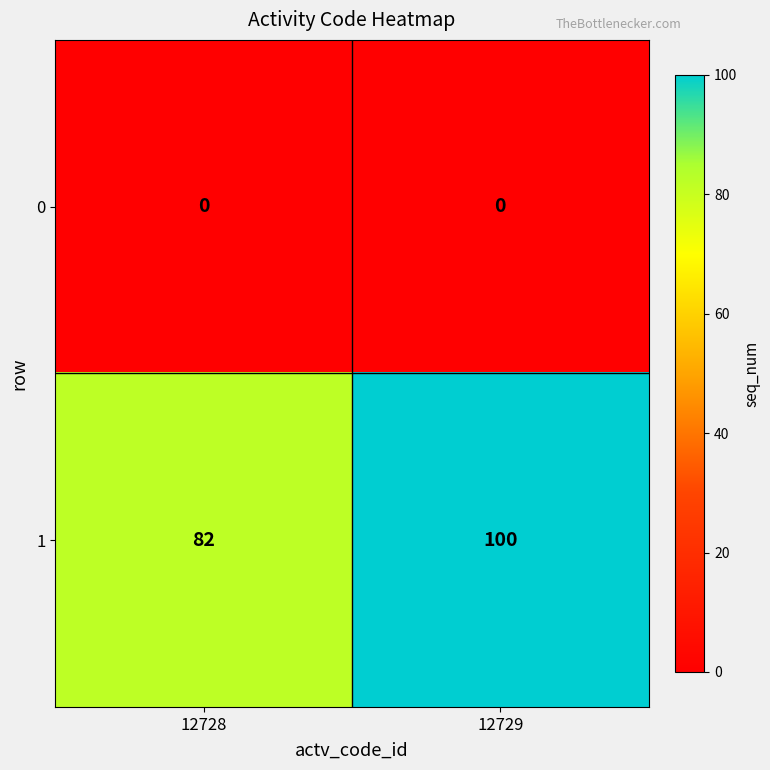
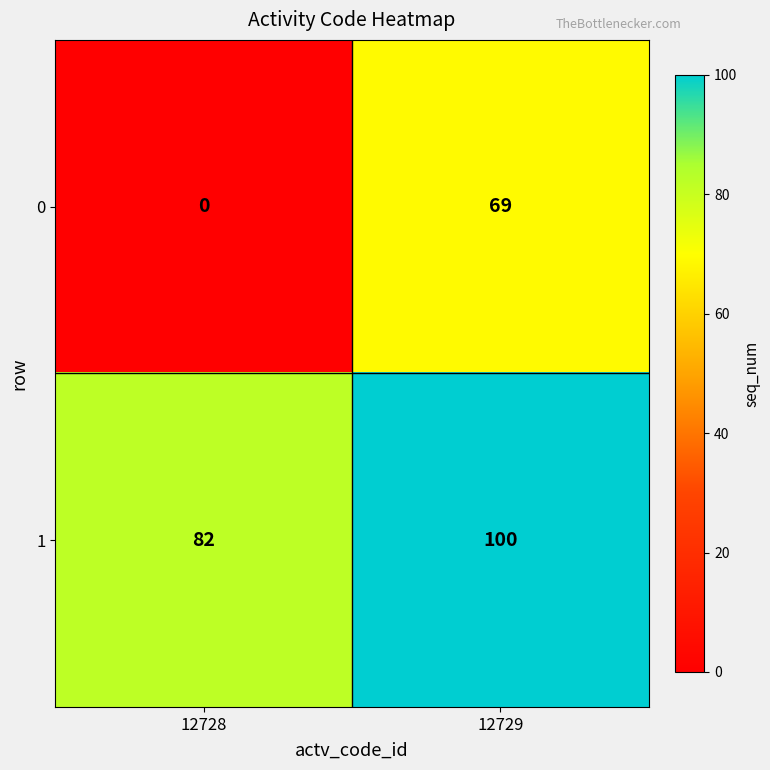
  {
    "0": {
      "12728": 0,
-     "12729": 0
+     "12729": 69
    },
    "1": {
      "12728": 82,
      "12729": 100
    }
  }
